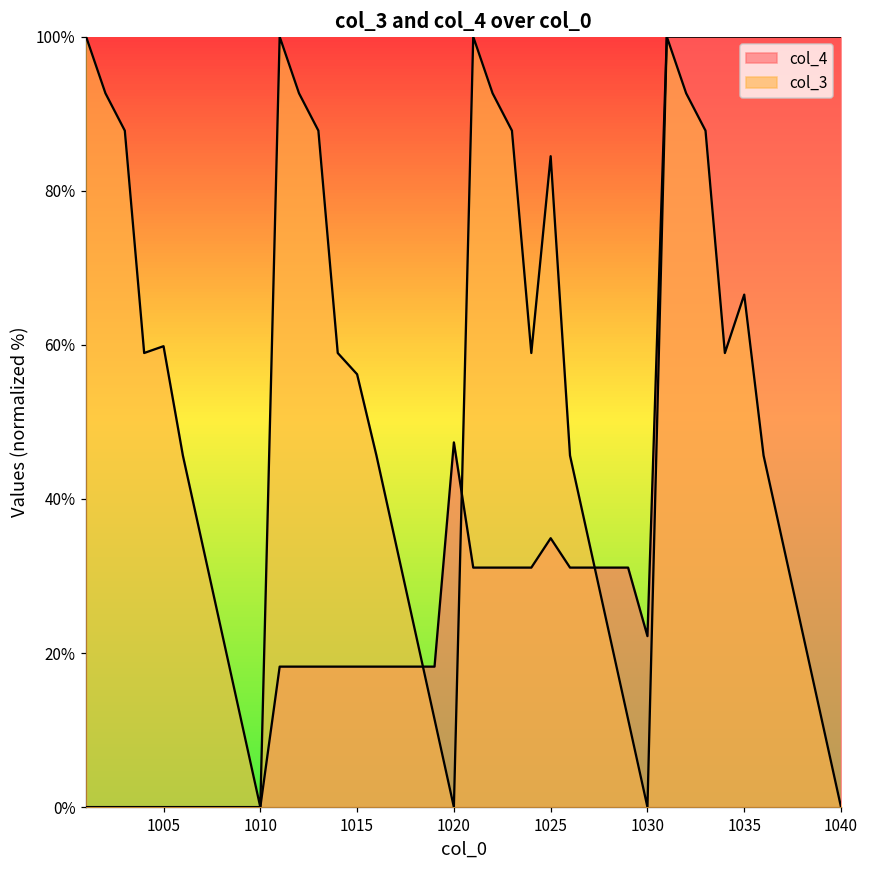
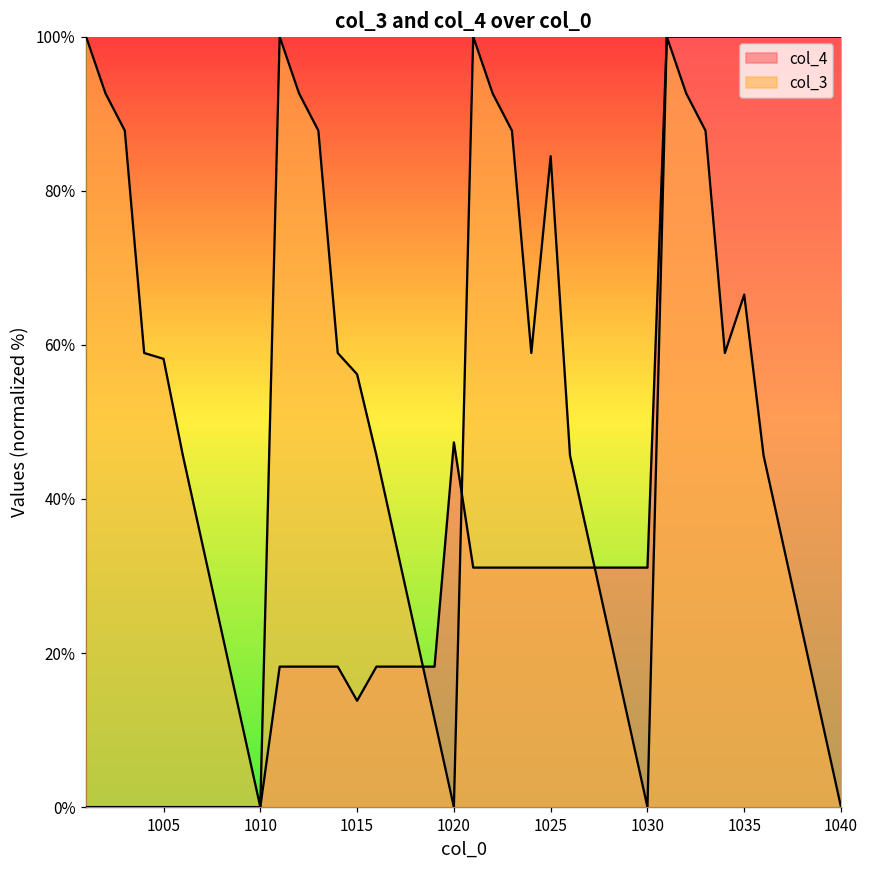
  {
    "col_4": {
      "1005": "0%",
-     "1015": "18%",
+     "1015": "14%",
      "1020": "47%",
-     "1025": "35%",
-     "1030": "22%",
+     "1025": "31%",
+     "1030": "31%",
      "1035": "100%",
      "1040": "100%"
    },
    "col_3": {
-     "1005": "60%",
+     "1005": "58%",
      "1015": "56%",
      "1020": "0%",
      "1025": "84%",
      "1030": "0%",
      "1035": "67%",
      "1040": "0%"
    }
  }
